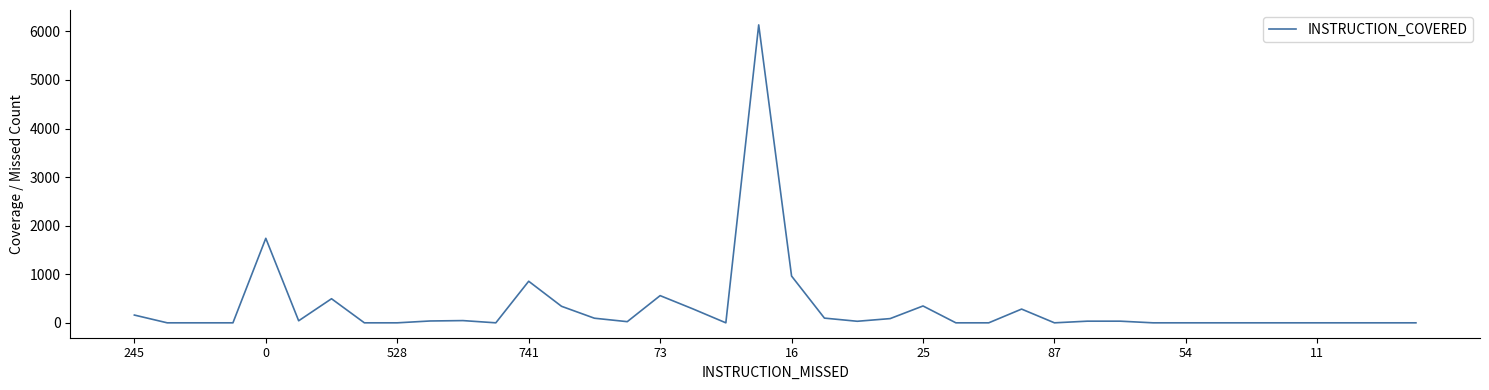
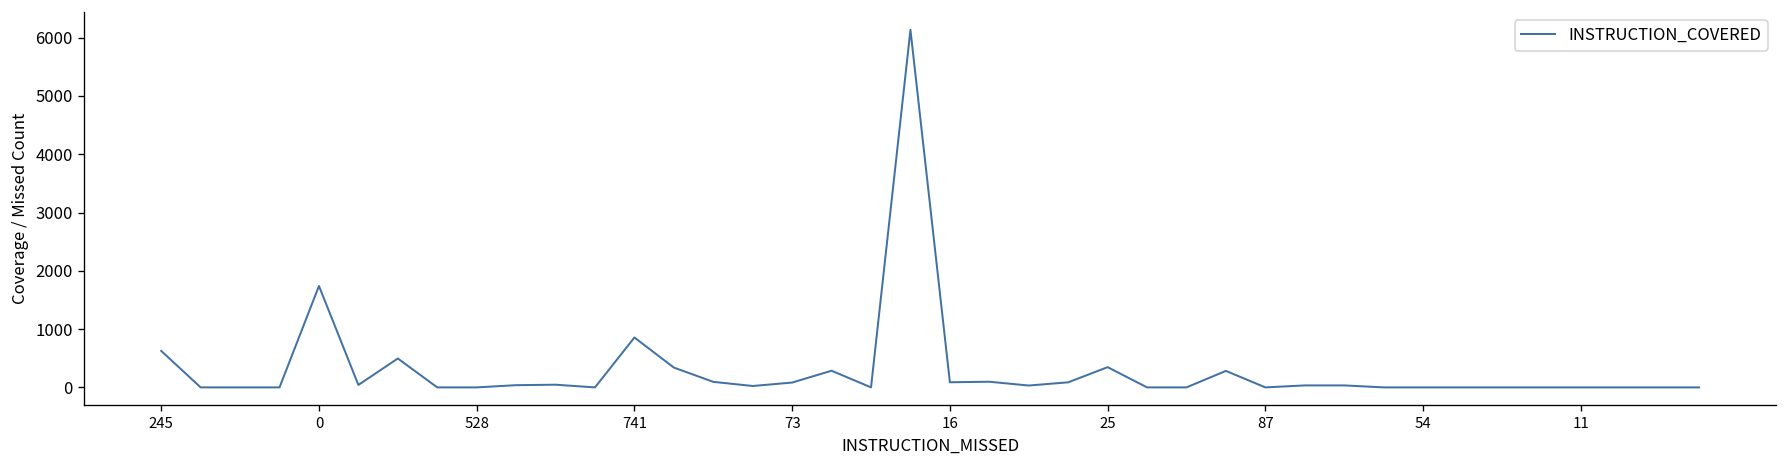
  {
-   "245": 200,
+   "245": 600,
    "0": 1700,
    "528": 0,
    "741": 900,
-   "73": 600,
-   "16": 1000,
+   "73": 100,
+   "16": 100,
    "25": 300,
    "87": 0,
    "54": 0,
    "11": 0
  }
